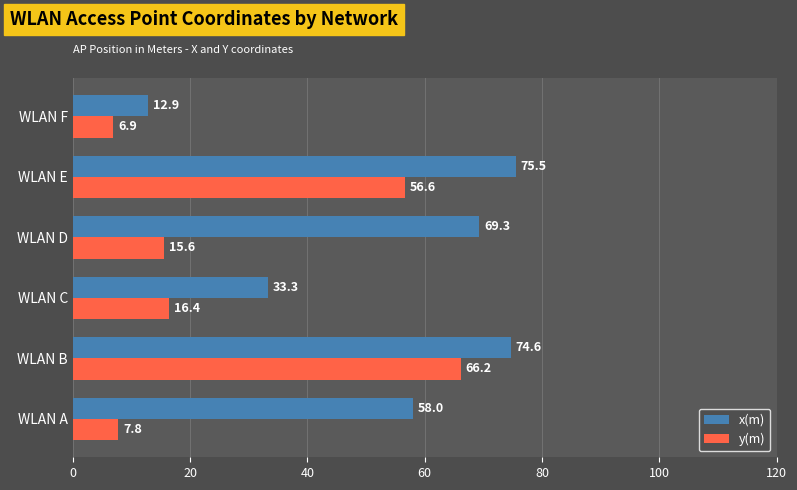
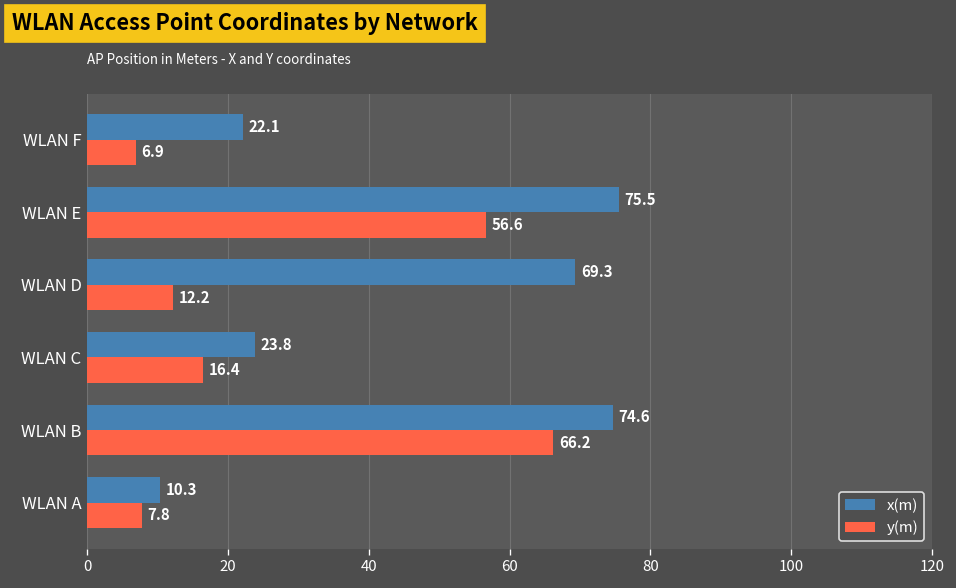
  {
    "x(m)": {
-     "WLAN F": 12.9,
+     "WLAN F": 22.1,
      "WLAN E": 75.5,
      "WLAN D": 69.3,
-     "WLAN C": 33.3,
+     "WLAN C": 23.8,
      "WLAN B": 74.6,
-     "WLAN A": 58.0
+     "WLAN A": 10.3
    },
    "y(m)": {
      "WLAN F": 6.9,
      "WLAN E": 56.6,
-     "WLAN D": 15.6,
+     "WLAN D": 12.2,
      "WLAN C": 16.4,
      "WLAN B": 66.2,
      "WLAN A": 7.8
    }
  }
